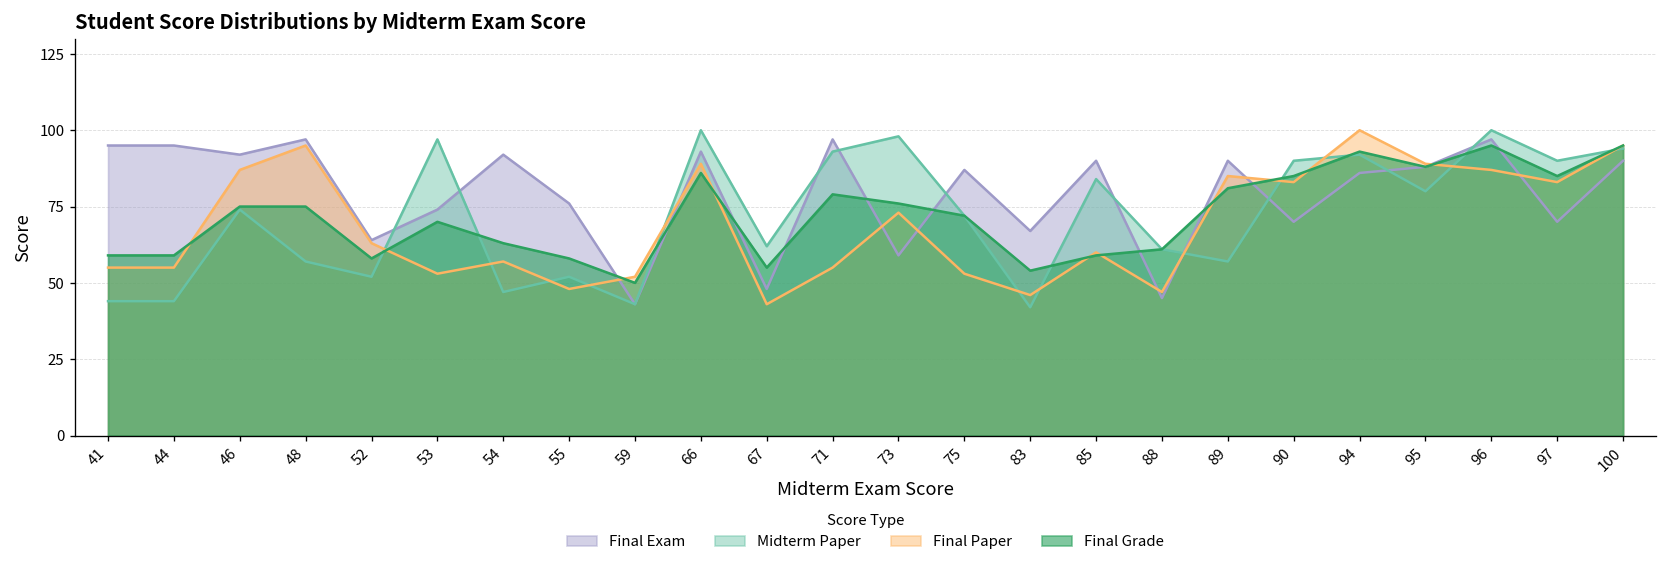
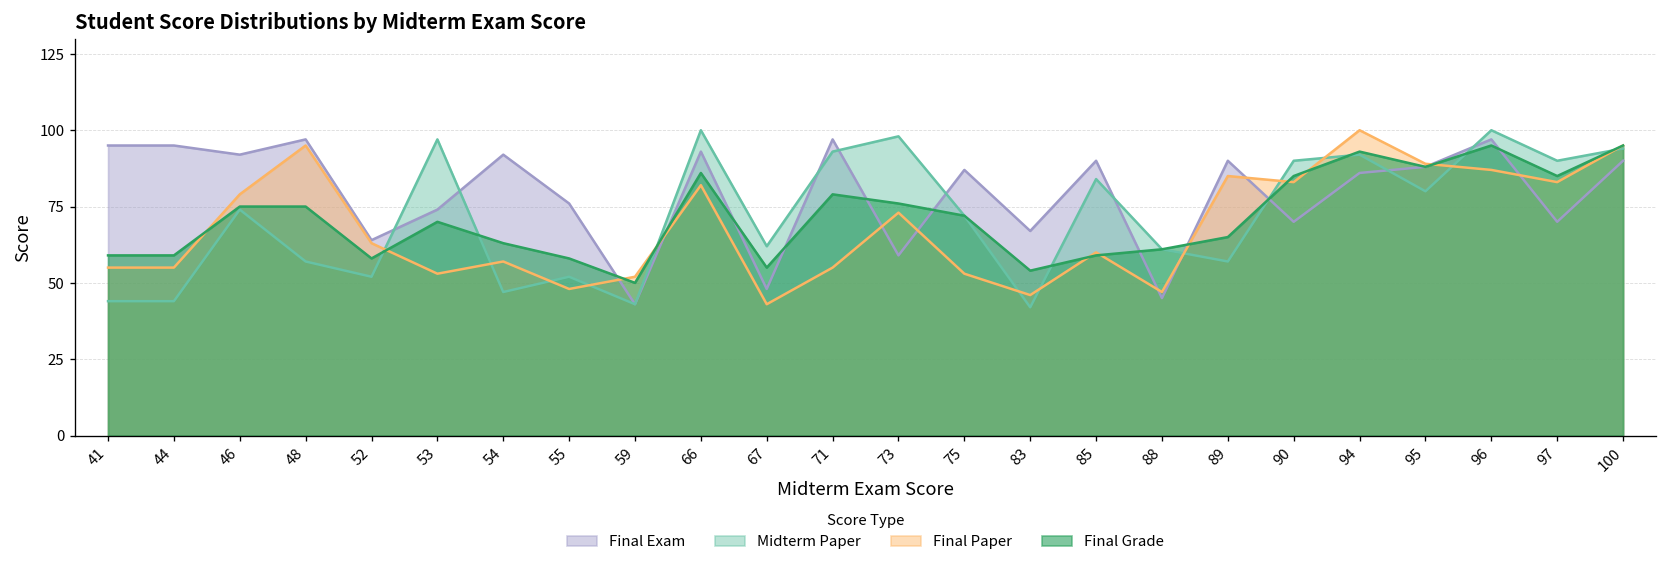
  {
    "Final Paper": {
      "41": 55,
      "44": 55,
-     "46": 87,
+     "46": 79,
      "48": 95,
      "52": 63,
      "53": 53,
      "54": 57,
      "55": 48,
      "59": 52,
-     "66": 89,
+     "66": 82,
      "67": 43,
      "71": 55,
      "73": 73,
      "75": 53,
      "83": 46,
      "85": 60,
      "88": 47,
      "89": 85,
      "90": 83,
      "94": 100,
      "95": 89,
      "96": 87,
      "97": 83
    },
    "Final Grade": {
      "41": 59,
      "44": 59,
      "48": 75,
      "52": 58,
      "53": 70,
      "54": 63,
      "55": 58,
      "59": 50,
      "66": 86,
      "67": 55,
      "71": 79,
      "73": 76,
      "83": 54,
      "85": 59,
-     "89": 81,
+     "89": 65,
      "90": 85,
      "96": 95,
      "97": 85
    }
  }
